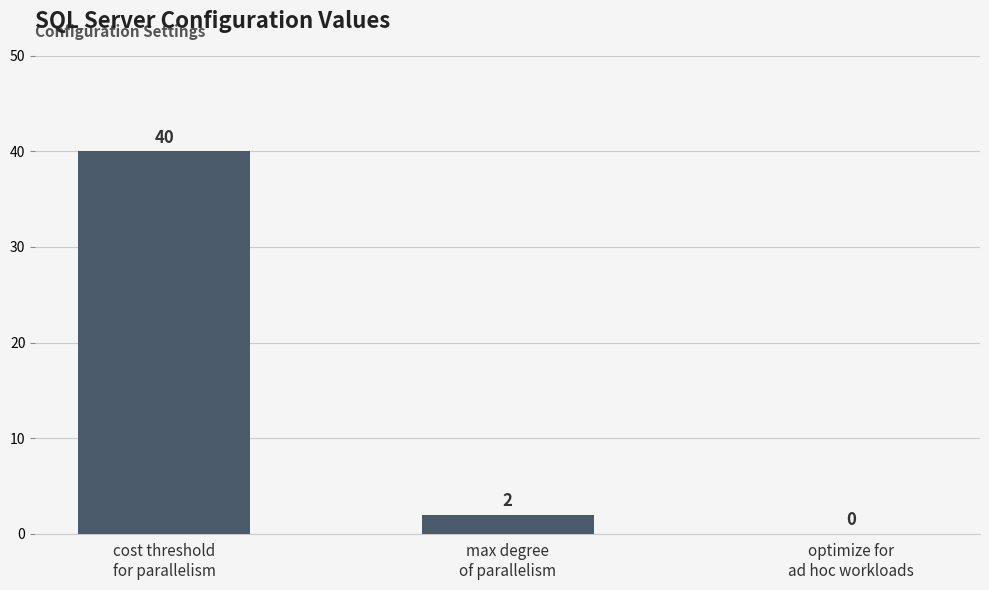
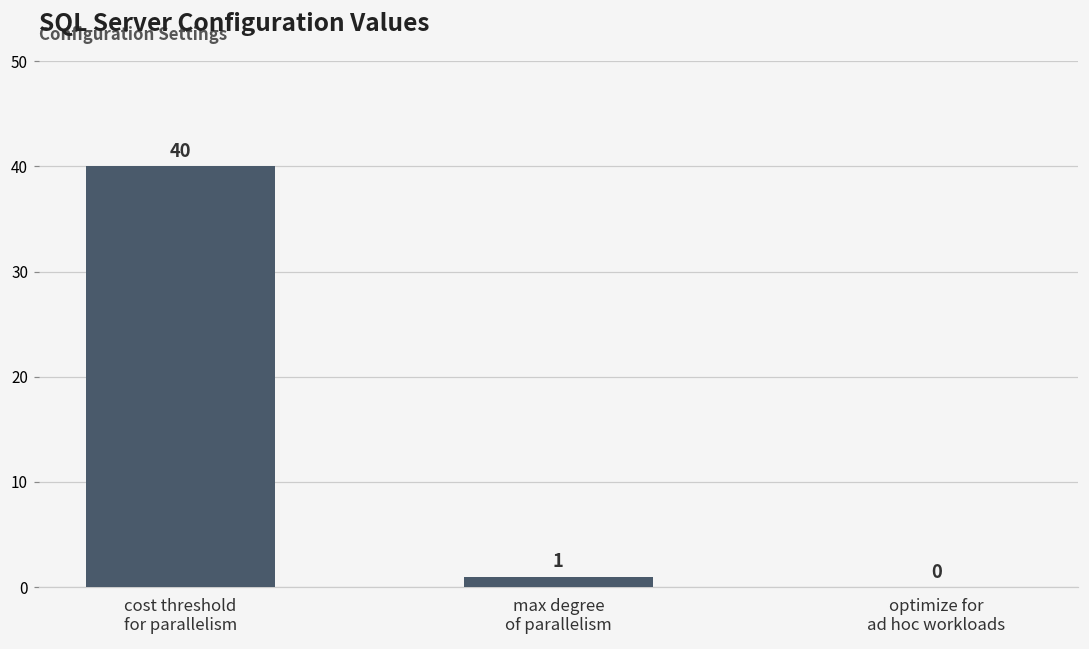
  {
    "cost threshold for parallelism": 40,
-   "max degree of parallelism": 2,
+   "max degree of parallelism": 1,
    "optimize for ad hoc workloads": 0
  }
